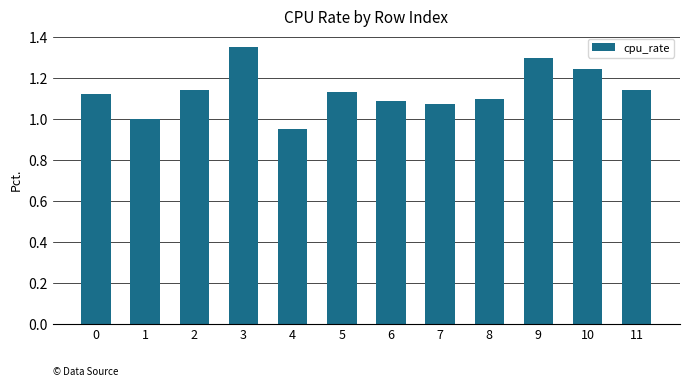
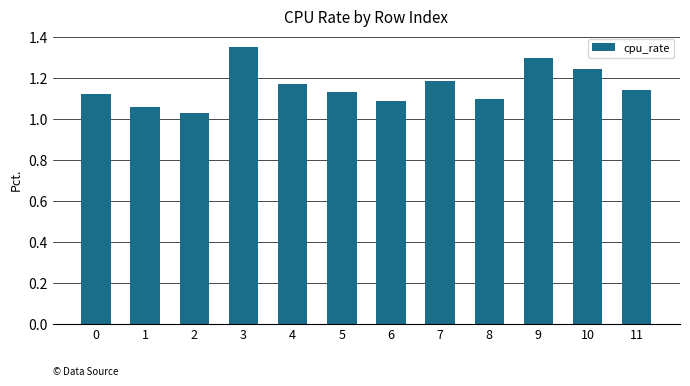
  {
    "0": 1.12,
-   "1": 1.00,
-   "2": 1.14,
+   "1": 1.06,
+   "2": 1.03,
    "3": 1.35,
-   "4": 0.95,
+   "4": 1.17,
    "5": 1.13,
    "6": 1.08,
-   "7": 1.07,
+   "7": 1.18,
    "8": 1.09,
    "9": 1.30,
    "10": 1.24,
    "11": 1.14
  }
